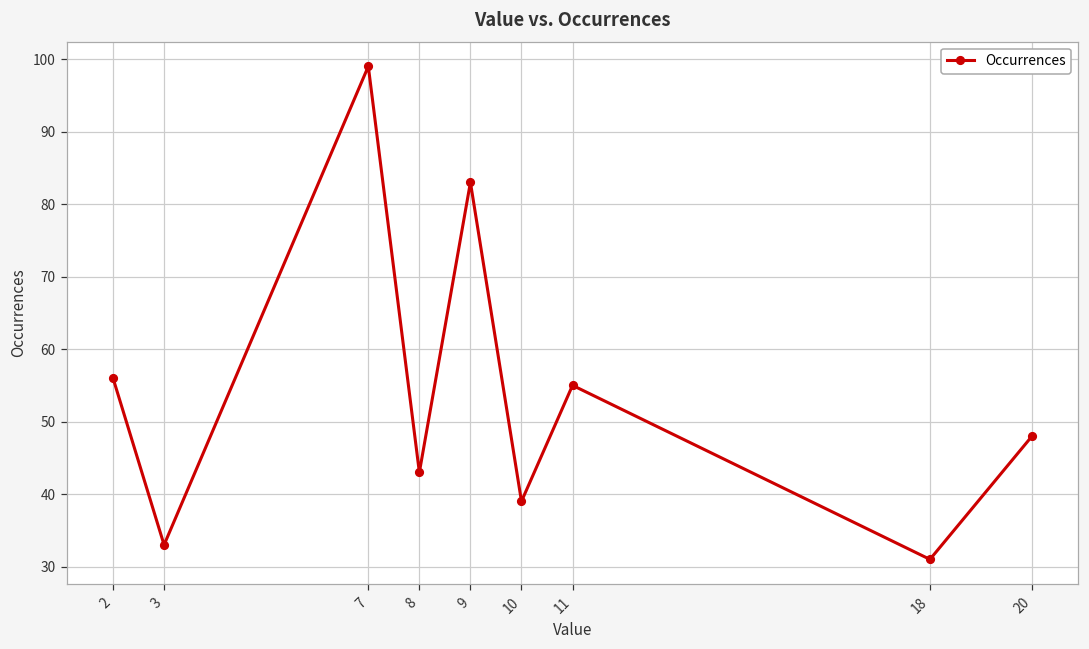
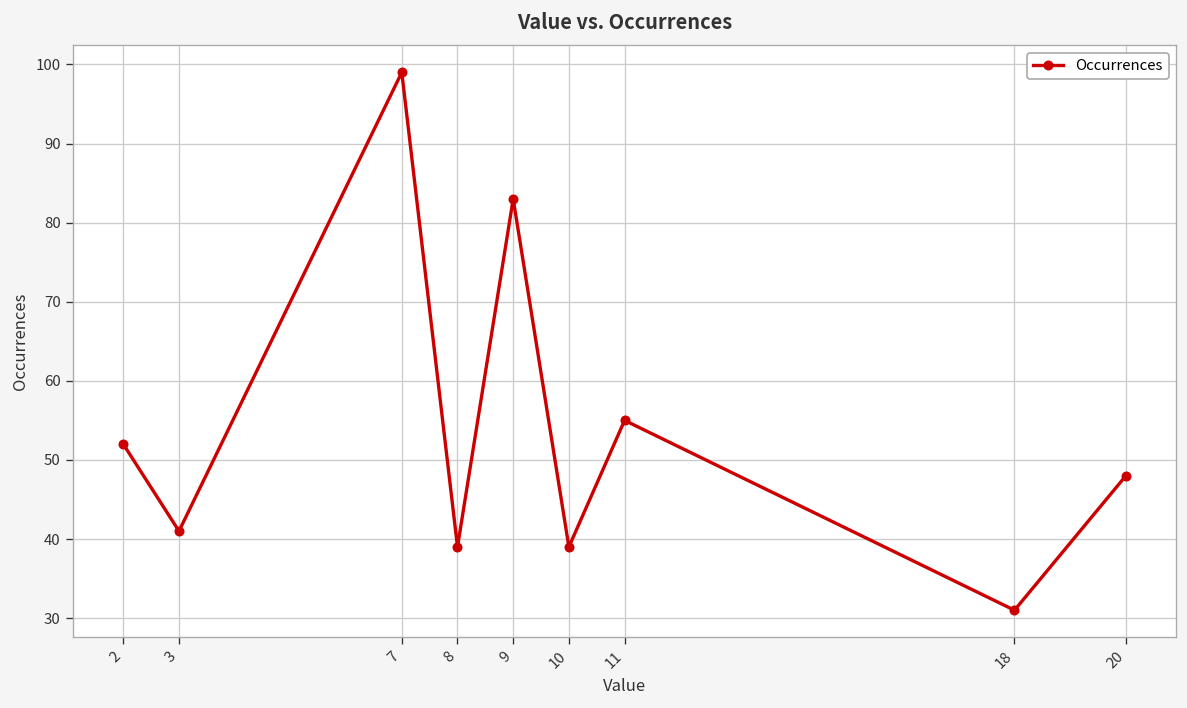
  {
-   "2": 56,
-   "3": 33,
+   "2": 52,
+   "3": 41,
    "7": 99,
-   "8": 43,
+   "8": 39,
    "9": 83,
    "10": 39,
    "11": 55,
    "18": 31,
    "20": 48
  }
